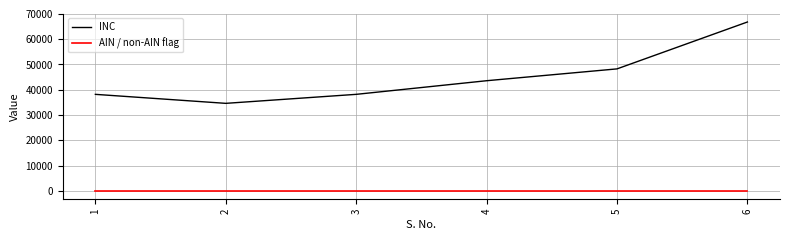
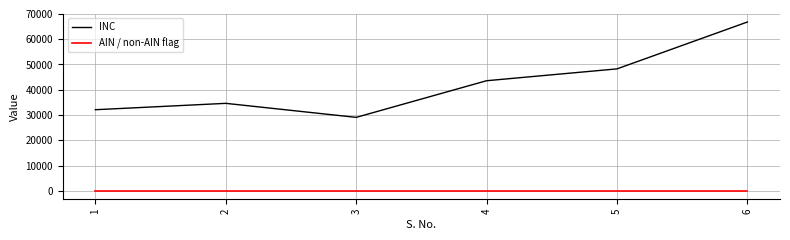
  {
    "INC": {
-     "1": 38000,
+     "1": 32000,
      "2": 35000,
-     "3": 38000,
+     "3": 29000,
      "4": 44000,
      "5": 48000,
      "6": 67000
    },
    "AIN / non-AIN flag": {
      "1": 0,
      "2": 0,
      "3": 0,
      "4": 0,
      "5": 0,
      "6": 0
    }
  }
